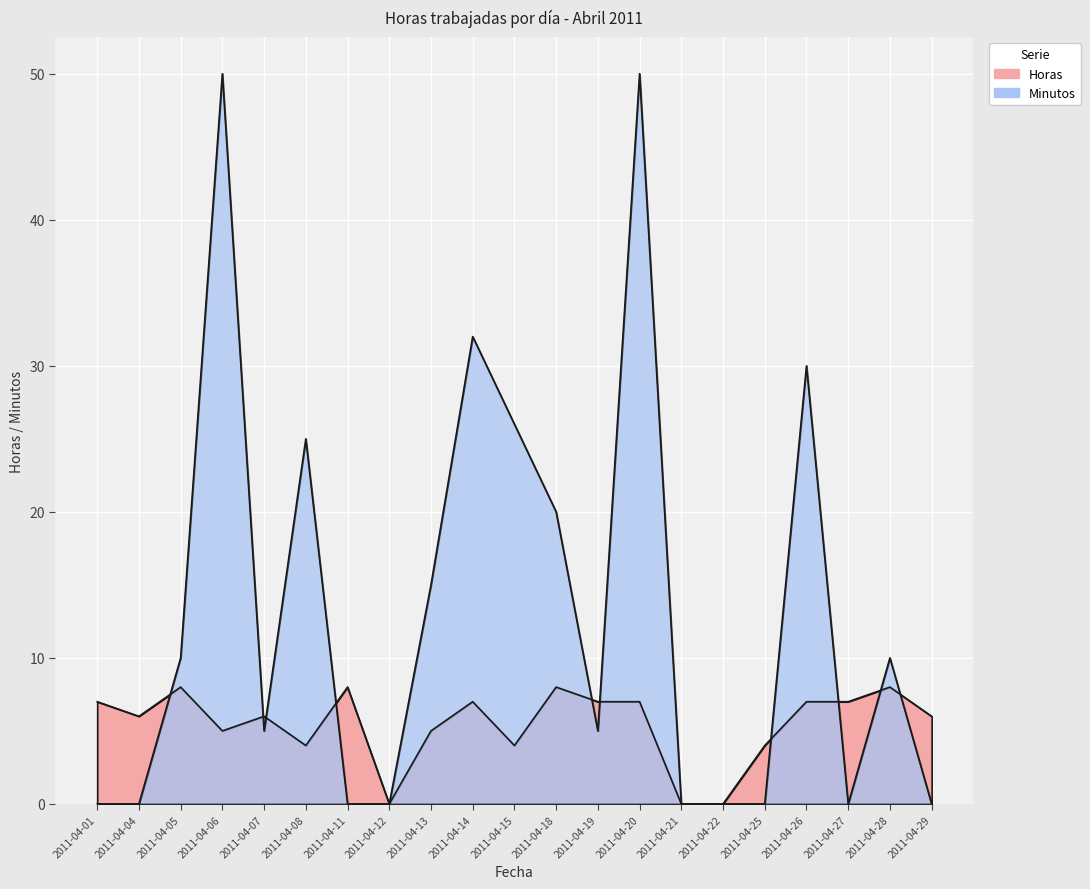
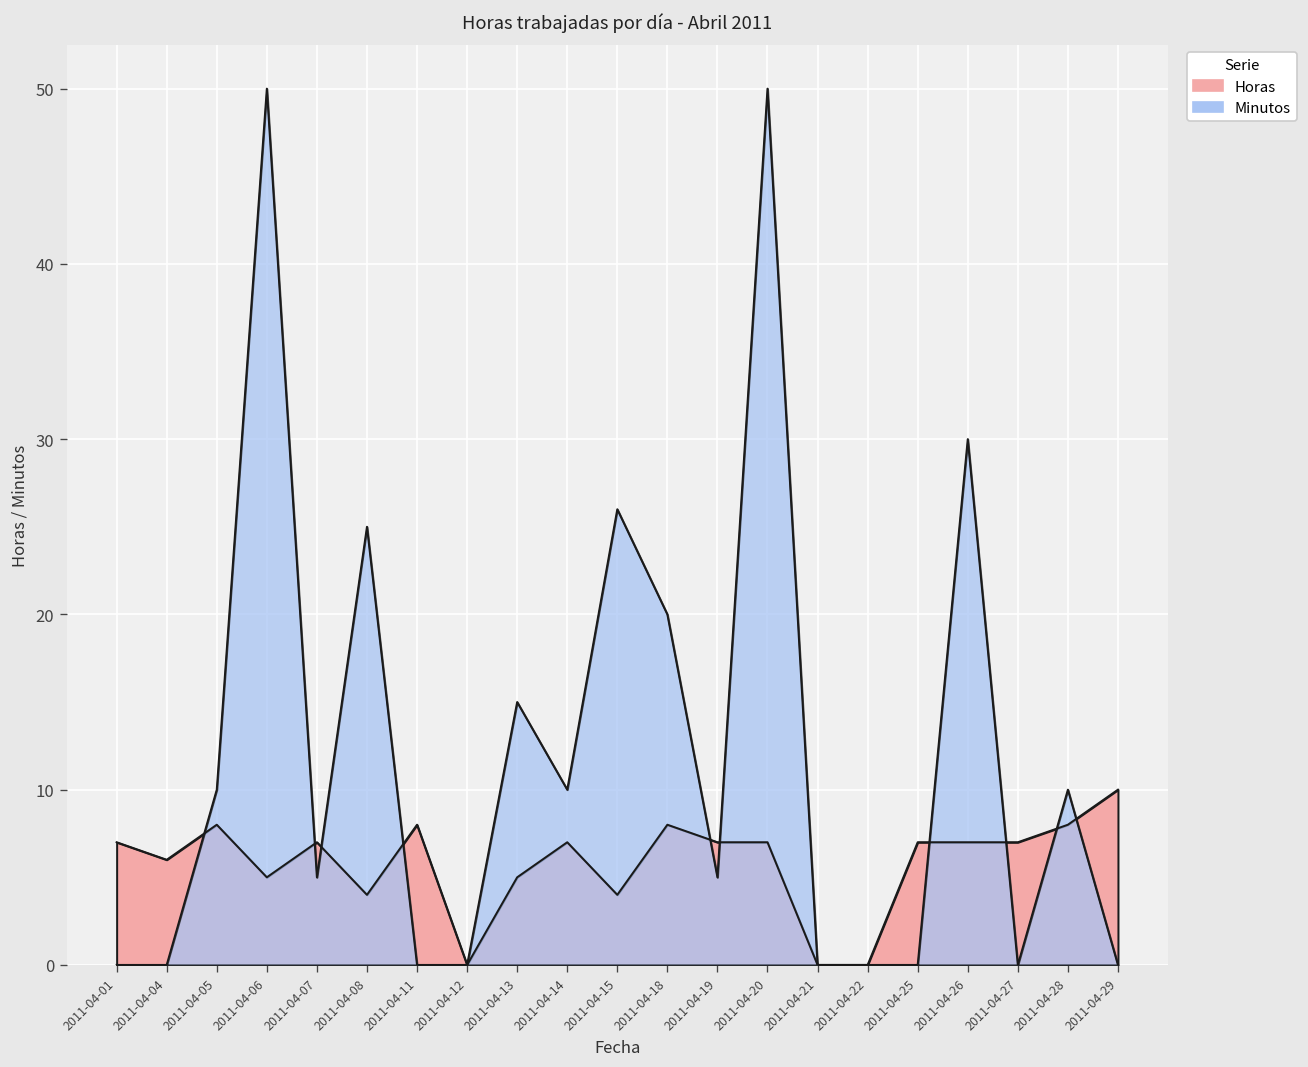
  {
    "Horas": {
      "2011-04-01": 7,
      "2011-04-04": 6,
      "2011-04-05": 8,
      "2011-04-06": 5,
-     "2011-04-07": 6,
+     "2011-04-07": 7,
      "2011-04-08": 4,
      "2011-04-11": 8,
      "2011-04-13": 5,
      "2011-04-14": 7,
      "2011-04-15": 4,
      "2011-04-18": 8,
      "2011-04-19": 7,
      "2011-04-20": 7,
-     "2011-04-25": 4,
+     "2011-04-25": 7,
      "2011-04-26": 7,
      "2011-04-27": 7,
      "2011-04-28": 8,
-     "2011-04-29": 6
+     "2011-04-29": 10
    },
    "Minutos": {
      "2011-04-01": 0,
      "2011-04-04": 0,
      "2011-04-05": 10,
      "2011-04-06": 50,
      "2011-04-07": 5,
      "2011-04-08": 25,
      "2011-04-11": 0,
      "2011-04-13": 15,
-     "2011-04-14": 32,
+     "2011-04-14": 10,
      "2011-04-15": 26,
      "2011-04-18": 20,
      "2011-04-19": 5,
      "2011-04-20": 50,
      "2011-04-25": 0,
      "2011-04-26": 30,
      "2011-04-27": 0,
      "2011-04-28": 10,
      "2011-04-29": 0
    }
  }
